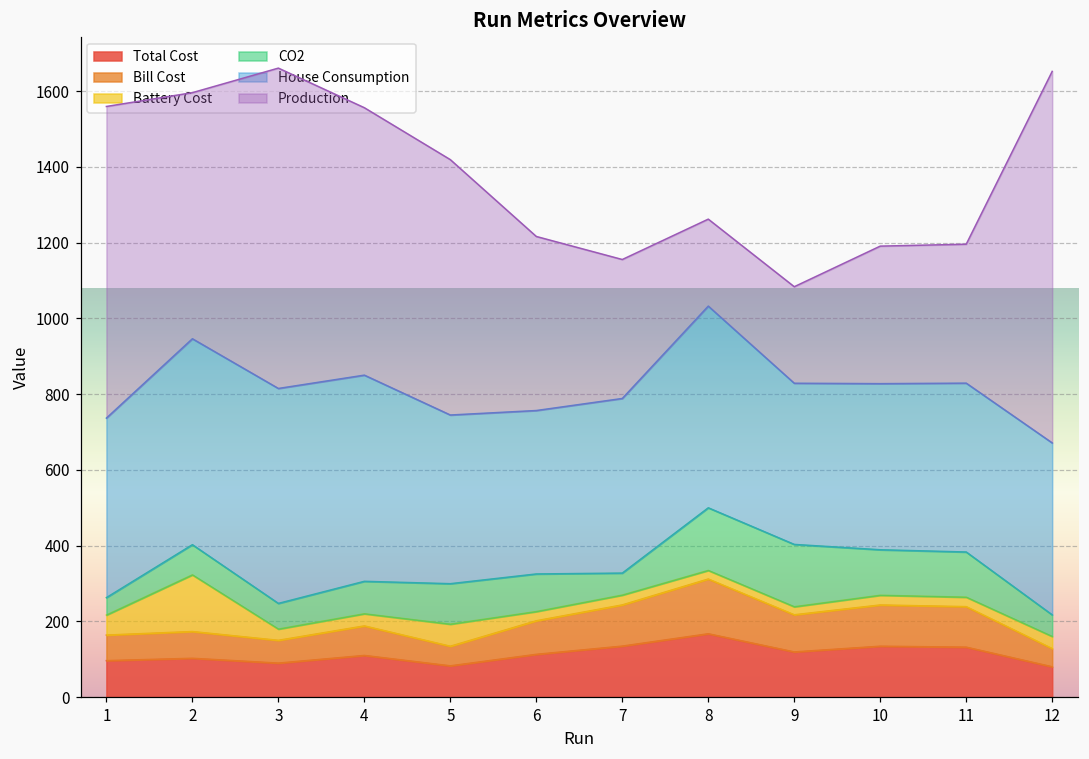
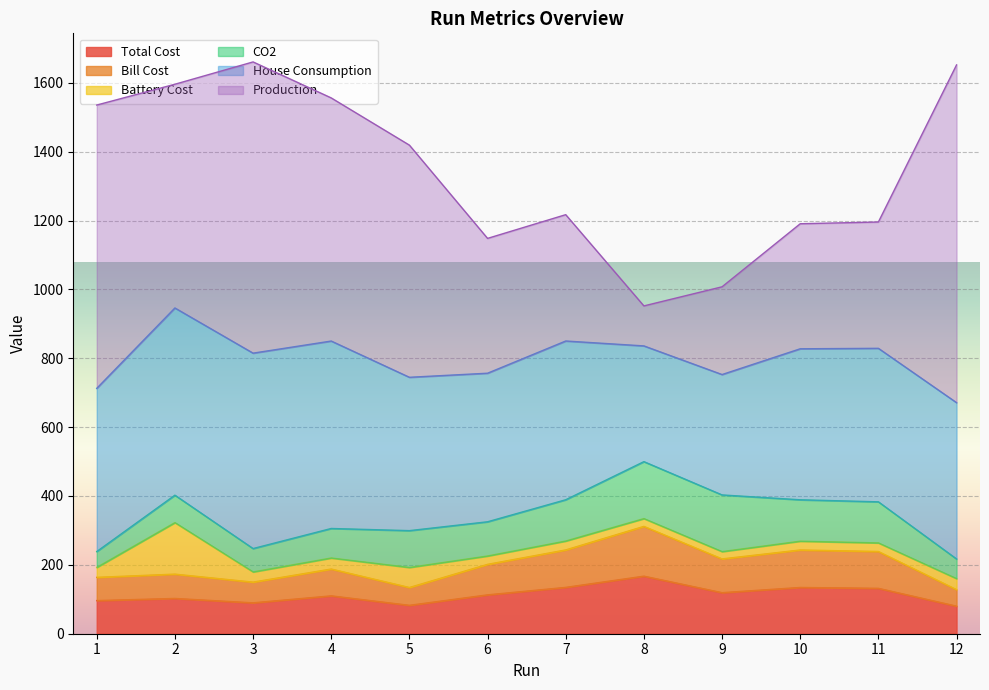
  {
    "Battery Cost": {
-     "1": 50,
+     "1": 30,
      "2": 150,
      "3": 30,
      "4": 30,
      "5": 60,
      "6": 20,
      "7": 30,
      "8": 20,
      "9": 20,
      "10": 30,
      "11": 20,
      "12": 30
    },
    "CO2": {
      "1": 50,
      "2": 80,
      "3": 70,
      "4": 90,
      "5": 110,
      "6": 100,
-     "7": 60,
+     "7": 120,
      "8": 170,
      "9": 160,
      "10": 120,
      "11": 120,
      "12": 60
    },
    "House Consumption": {
      "1": 470,
      "2": 540,
      "3": 570,
      "4": 540,
      "5": 450,
      "6": 430,
      "7": 460,
-     "8": 530,
-     "9": 430,
+     "8": 340,
+     "9": 350,
      "10": 440,
      "11": 450,
      "12": 450
    },
    "Production": {
      "5": 670,
-     "6": 460,
+     "6": 390,
      "7": 370,
-     "8": 230,
+     "8": 120,
      "9": 250,
      "10": 360,
      "11": 370,
      "12": 980
    }
  }
